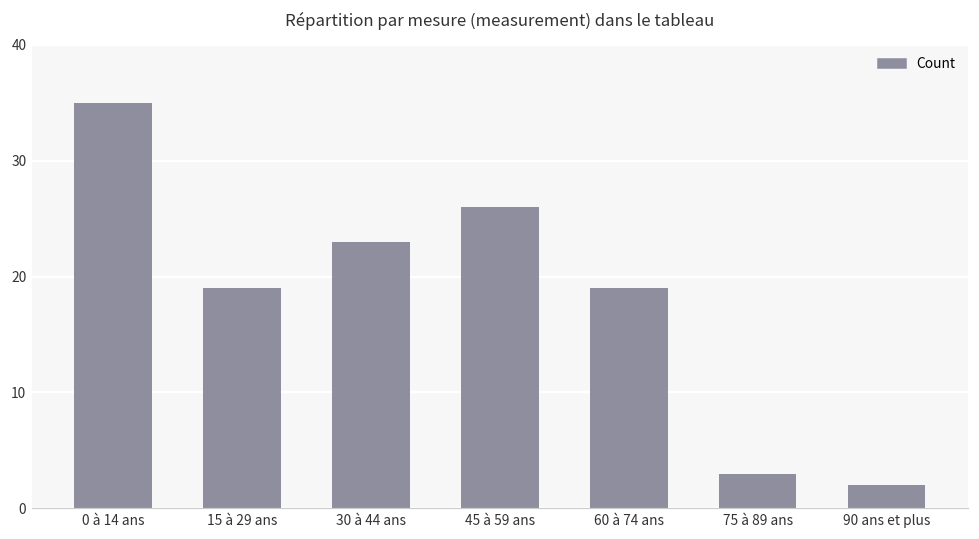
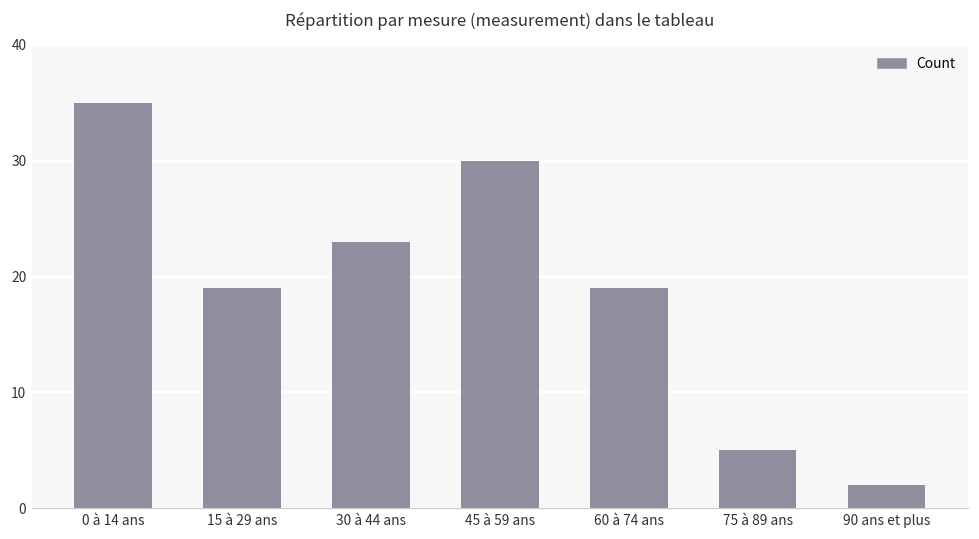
  {
    "0 à 14 ans": 35,
    "15 à 29 ans": 19,
    "30 à 44 ans": 23,
-   "45 à 59 ans": 26,
+   "45 à 59 ans": 30,
    "60 à 74 ans": 19,
-   "75 à 89 ans": 3,
+   "75 à 89 ans": 5,
    "90 ans et plus": 2
  }
